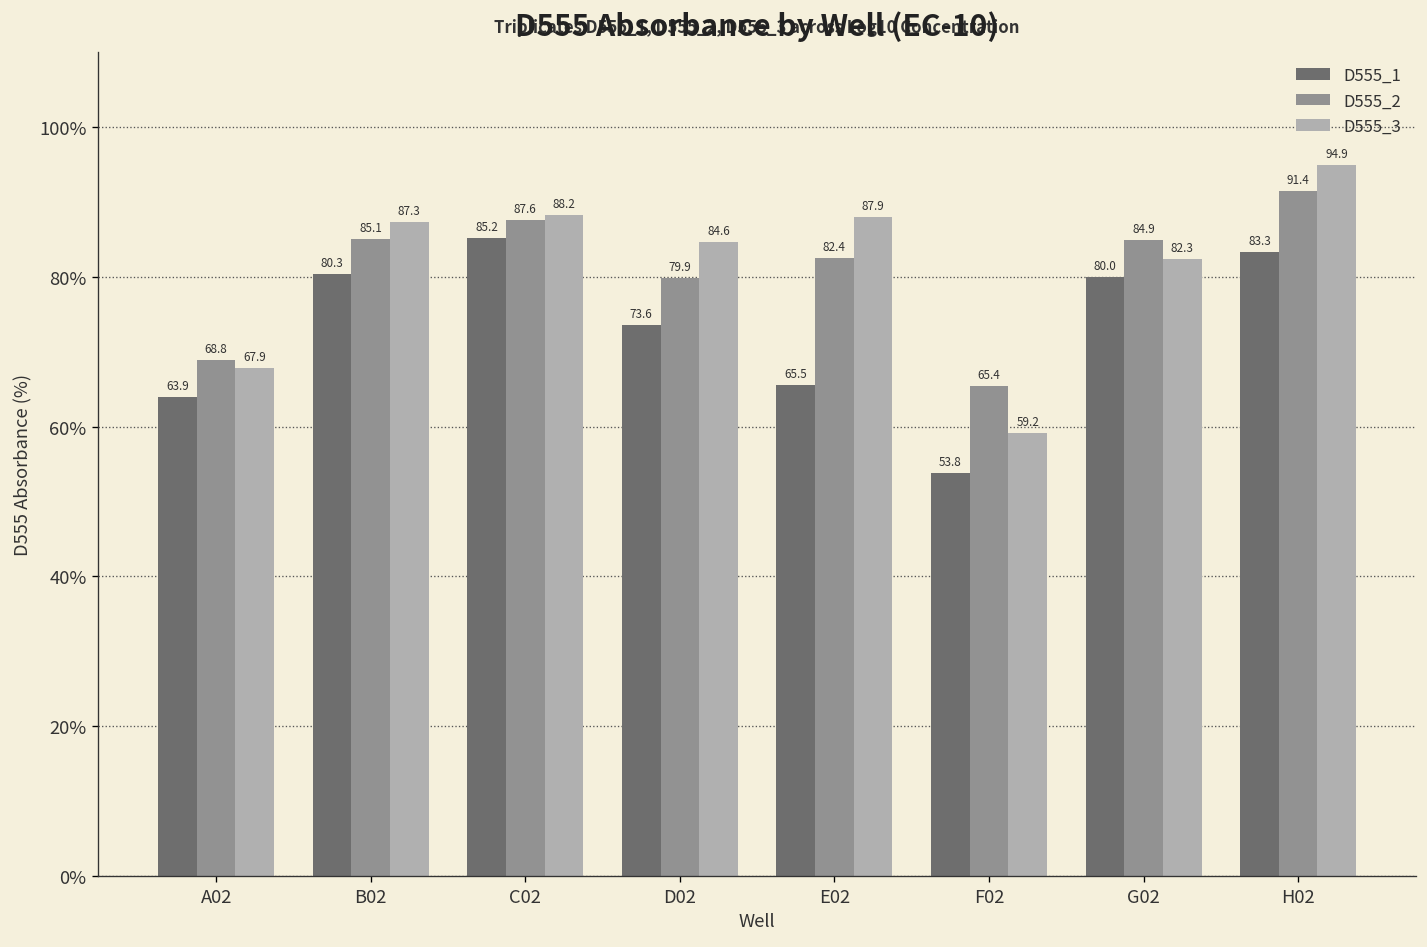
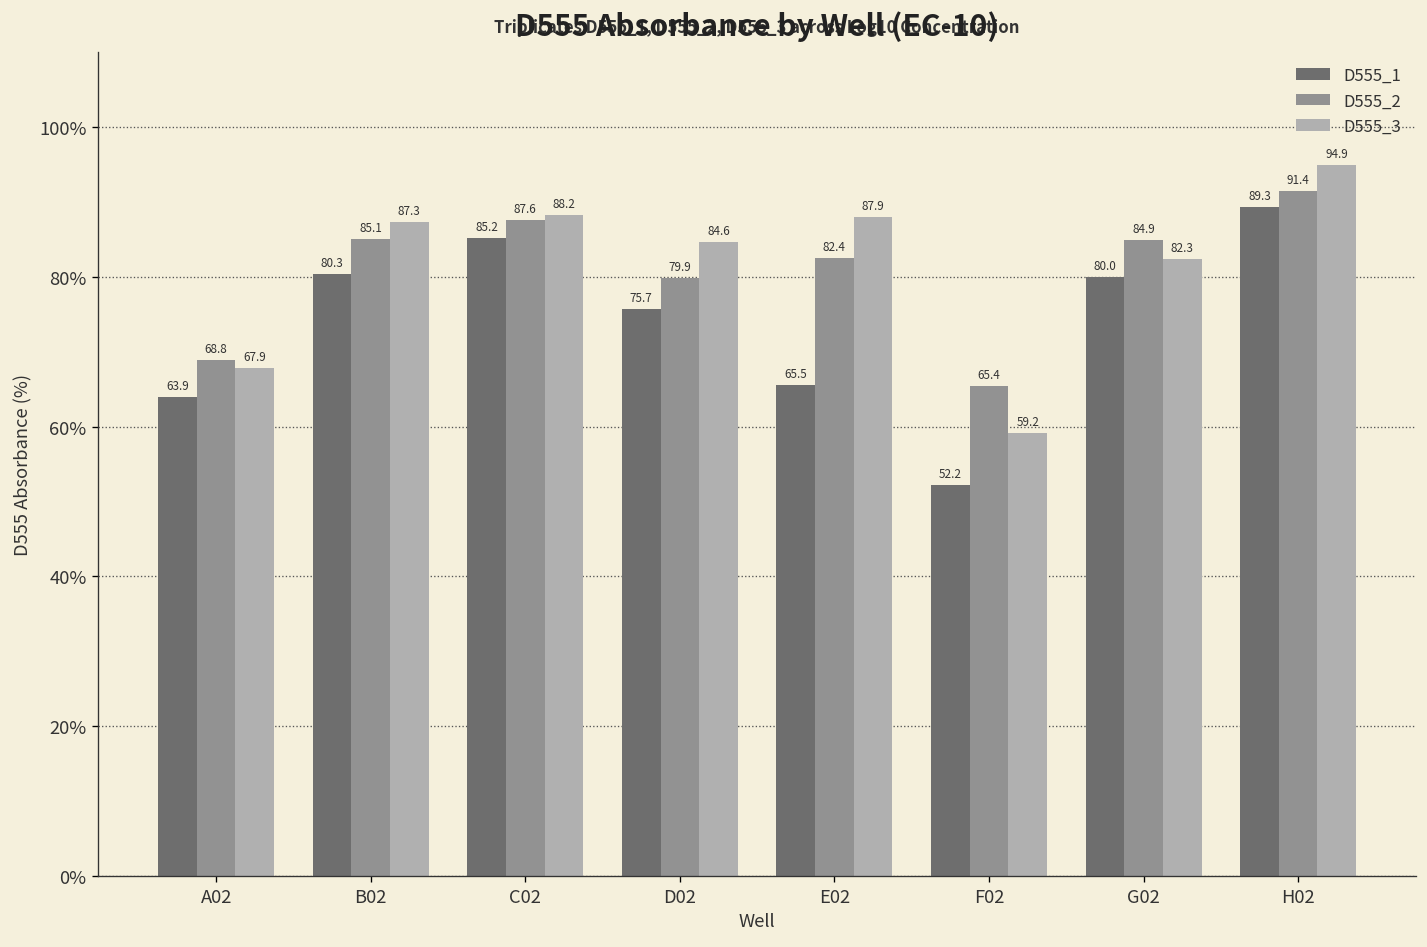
  {
    "D555_1": {
      "A02": 63.9,
      "B02": 80.3,
      "C02": 85.2,
-     "D02": 73.6,
+     "D02": 75.7,
      "E02": 65.5,
-     "F02": 53.8,
+     "F02": 52.2,
      "G02": 80.0,
-     "H02": 83.3
+     "H02": 89.3
    }
  }
